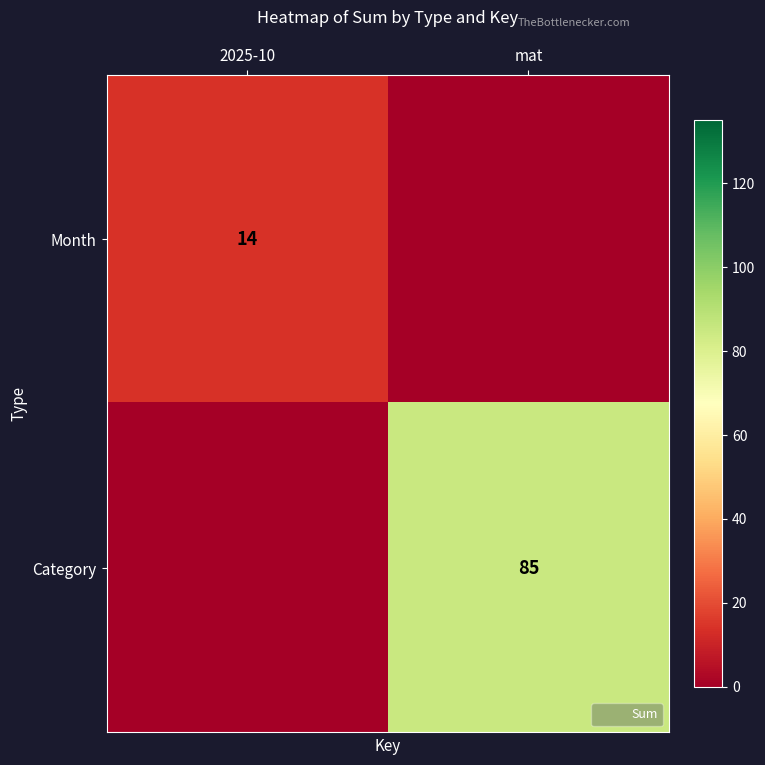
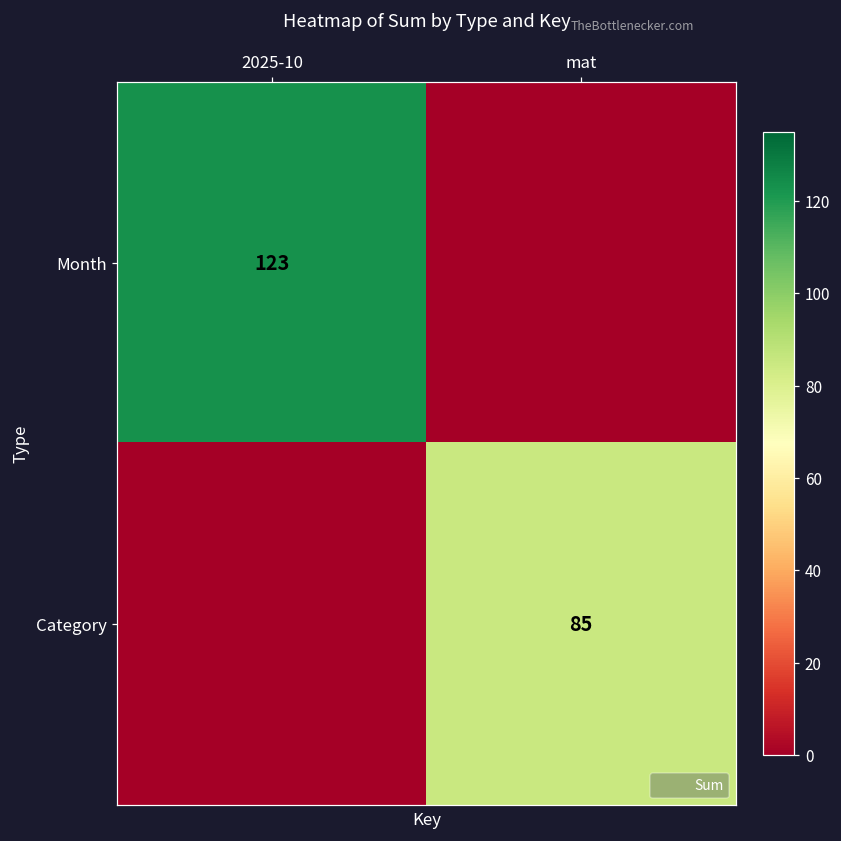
  {
    "Month": {
-     "2025-10": 14
+     "2025-10": 123
    },
    "Category": {
      "mat": 85
    }
  }
